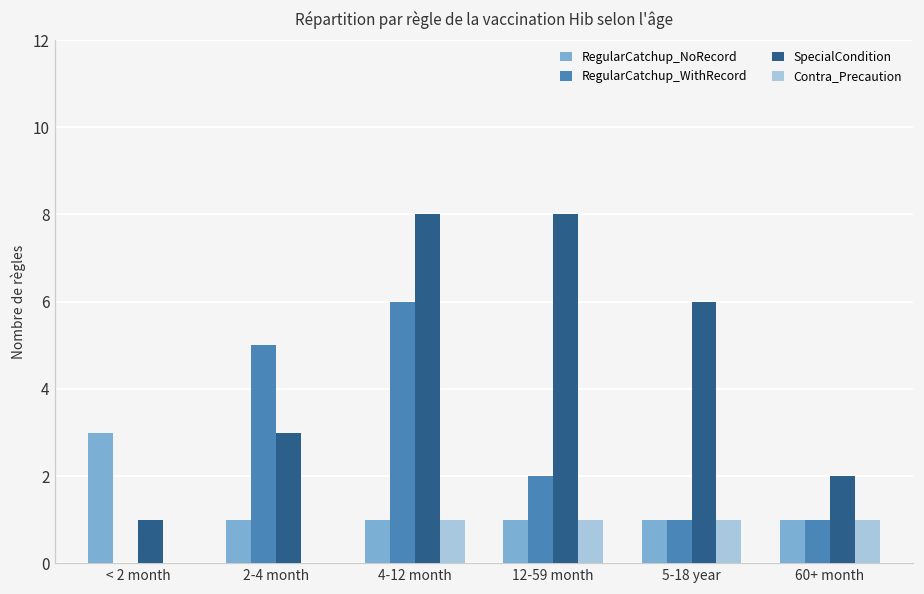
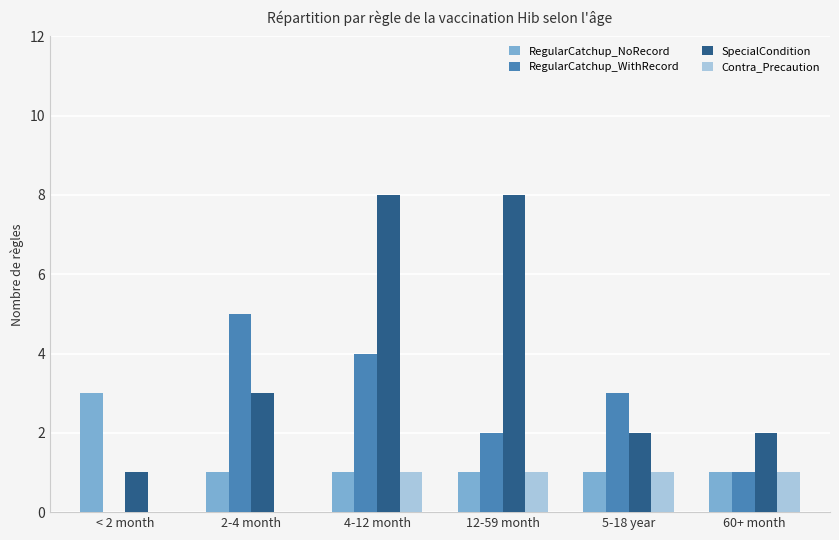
  {
    "RegularCatchup_WithRecord": {
      "< 2 month": 0,
      "2-4 month": 5,
-     "4-12 month": 6,
+     "4-12 month": 4,
      "12-59 month": 2,
-     "5-18 year": 1,
+     "5-18 year": 3,
      "60+ month": 1
    },
    "SpecialCondition": {
      "< 2 month": 1,
      "2-4 month": 3,
      "4-12 month": 8,
      "12-59 month": 8,
-     "5-18 year": 6,
+     "5-18 year": 2,
      "60+ month": 2
    }
  }
